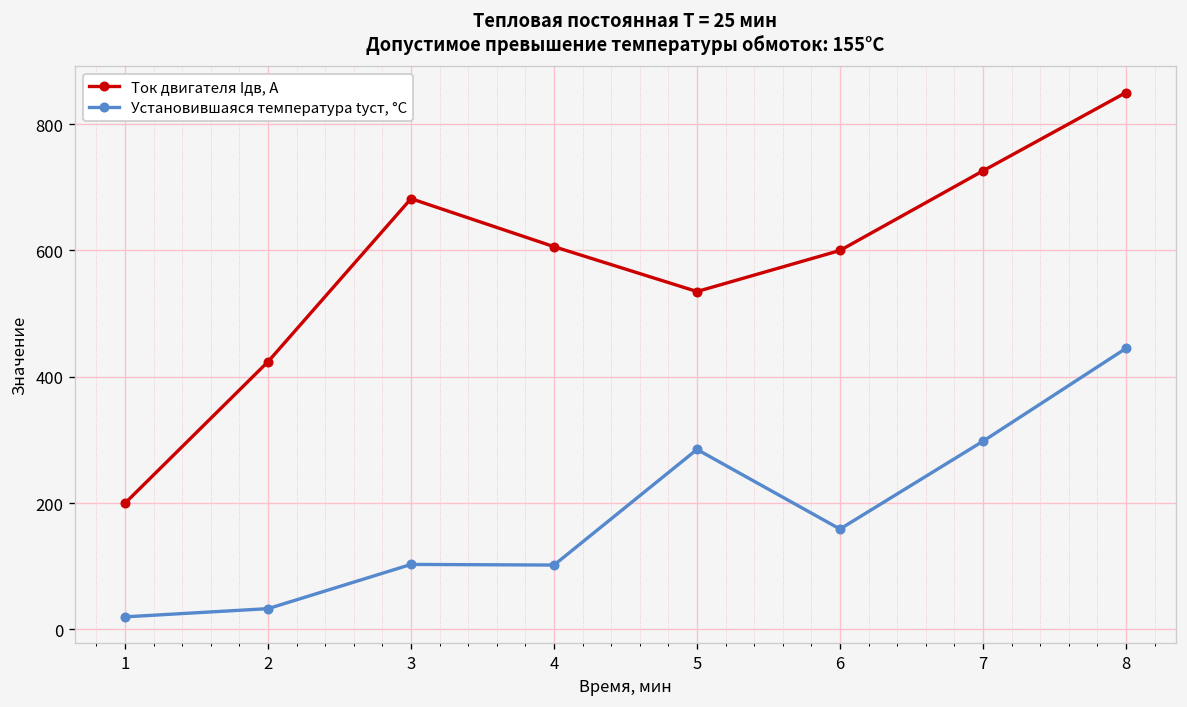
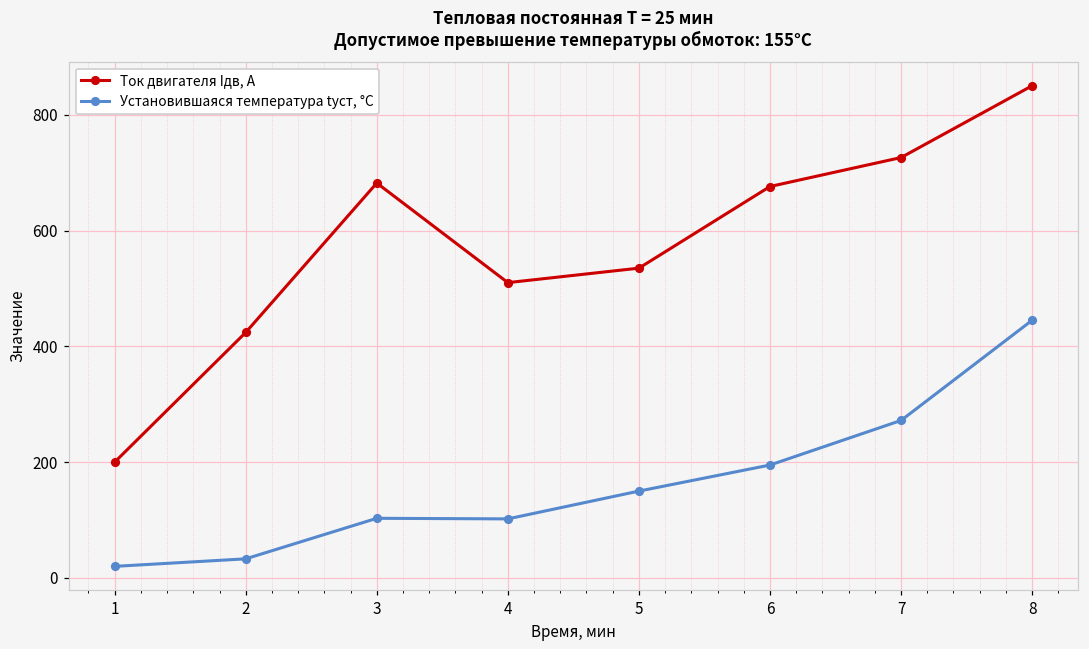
  {
    "Ток двигателя Iдв, А": {
      "1": 200,
      "2": 420,
      "3": 680,
-     "4": 610,
+     "4": 510,
      "5": 540,
-     "6": 600,
+     "6": 680,
      "7": 730,
      "8": 850
    },
    "Установившаяся температура tуст, °C": {
      "1": 20,
      "2": 30,
      "3": 100,
      "4": 100,
-     "5": 290,
-     "6": 160,
-     "7": 300,
+     "5": 150,
+     "6": 200,
+     "7": 270,
      "8": 450
    }
  }
